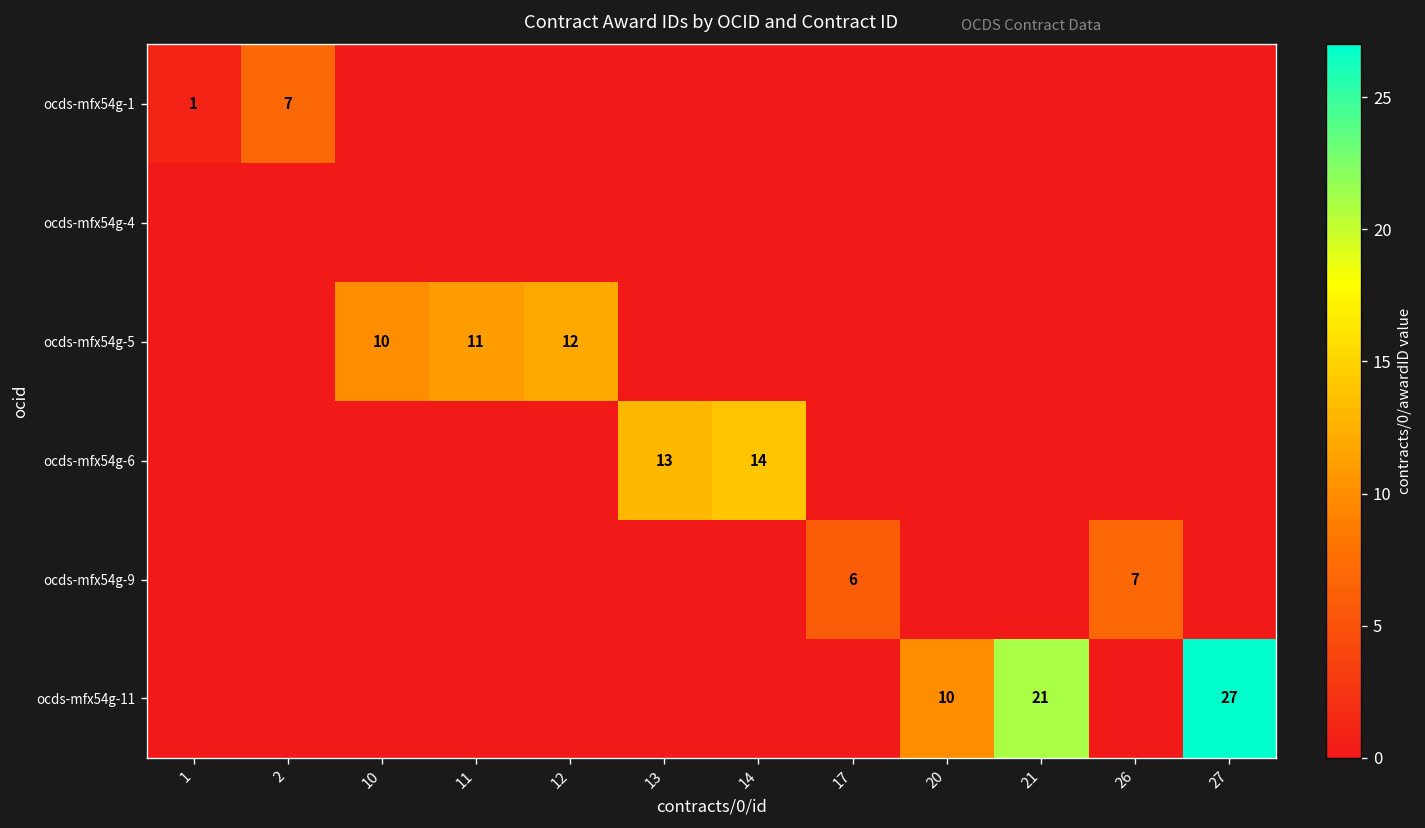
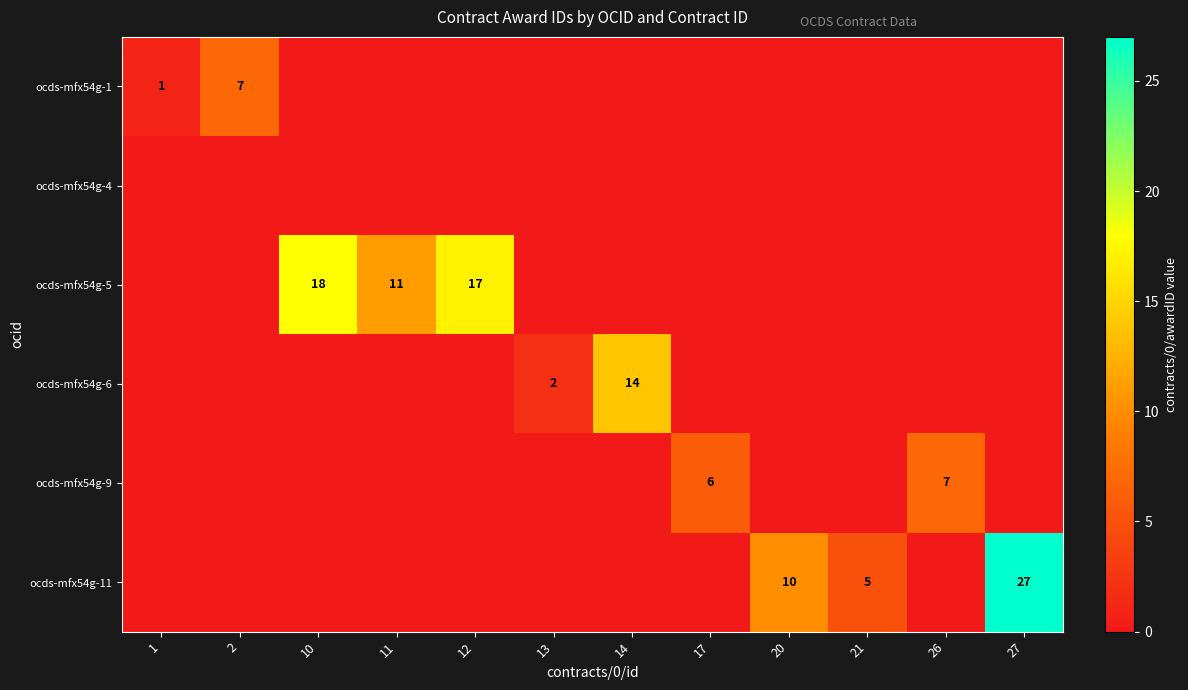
  {
    "ocds-mfx54g-1": {
      "1": 1,
      "2": 7
    },
    "ocds-mfx54g-5": {
-     "10": 10,
+     "10": 18,
      "11": 11,
-     "12": 12
+     "12": 17
    },
    "ocds-mfx54g-6": {
-     "13": 13,
+     "13": 2,
      "14": 14
    },
    "ocds-mfx54g-9": {
      "17": 6,
      "26": 7
    },
    "ocds-mfx54g-11": {
      "20": 10,
-     "21": 21,
+     "21": 5,
      "27": 27
    }
  }
